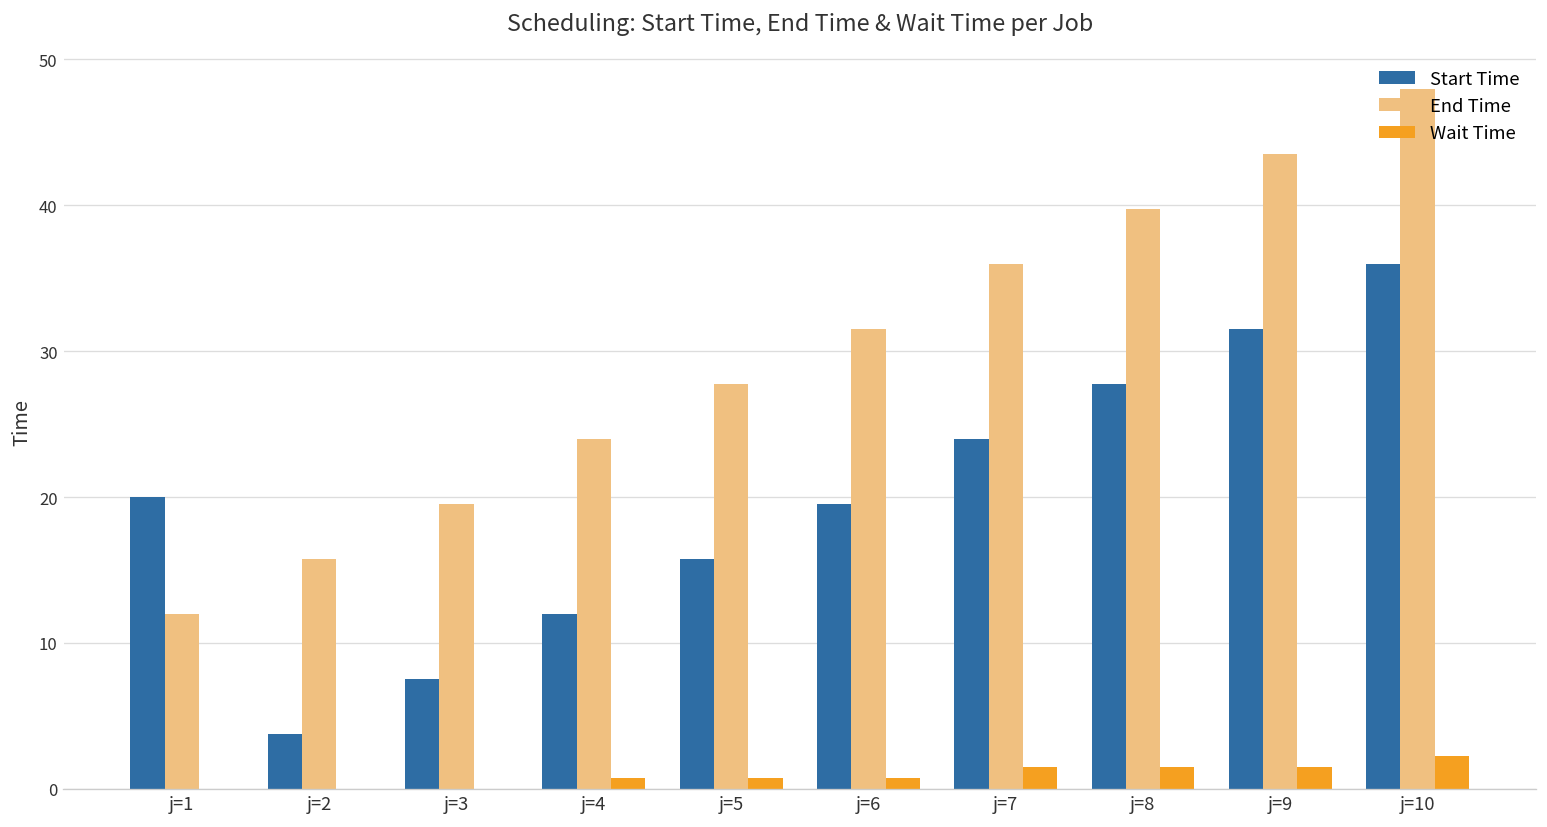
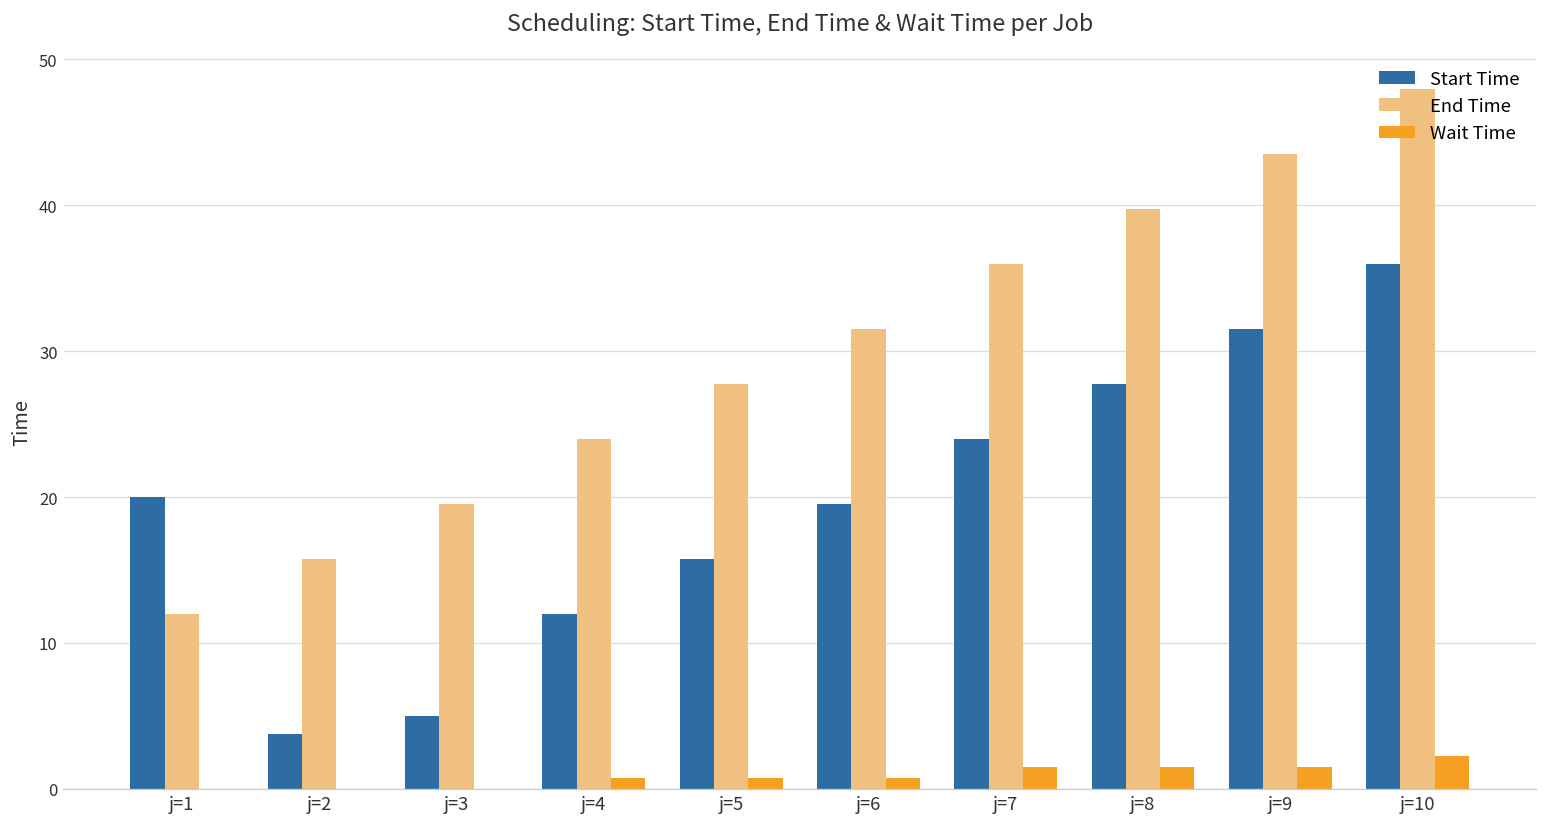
  {
    "Start Time": {
      "j=1": 20.0,
      "j=2": 3.8,
-     "j=3": 7.5,
+     "j=3": 5.0,
      "j=4": 12.0,
      "j=5": 15.8,
      "j=6": 19.5,
      "j=7": 24.0,
      "j=8": 27.8,
      "j=9": 31.5,
      "j=10": 36.0
    },
    "End Time": {
      "j=1": 12.0,
      "j=2": 15.8,
      "j=3": 19.5,
      "j=4": 24.0,
      "j=5": 27.8,
      "j=6": 31.5,
      "j=7": 36.0,
      "j=8": 39.8,
      "j=9": 43.5,
      "j=10": 48.0
    },
    "Wait Time": {
      "j=1": 0.0,
      "j=2": 0.0,
      "j=3": 0.0,
      "j=4": 0.8,
      "j=5": 0.8,
      "j=6": 0.8,
      "j=7": 1.5,
      "j=8": 1.5,
      "j=9": 1.5,
      "j=10": 2.3
    }
  }
